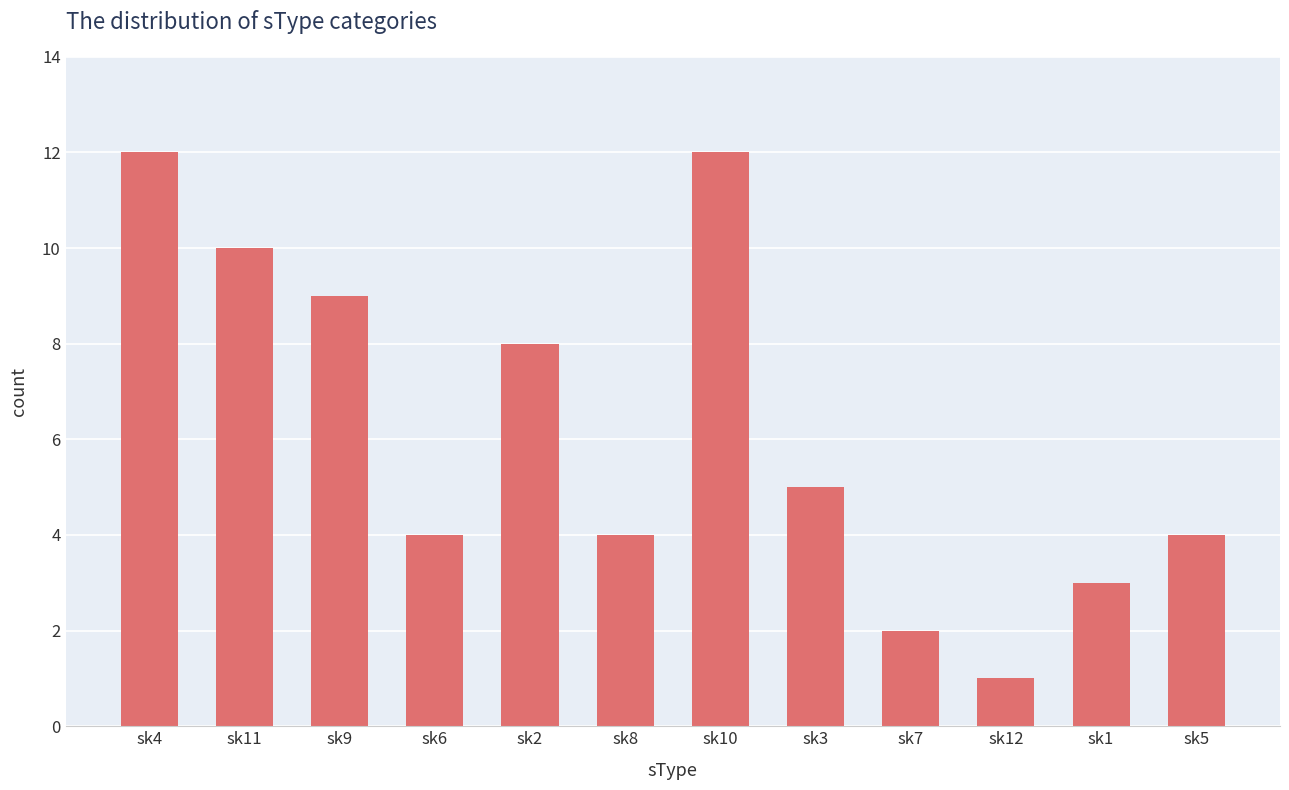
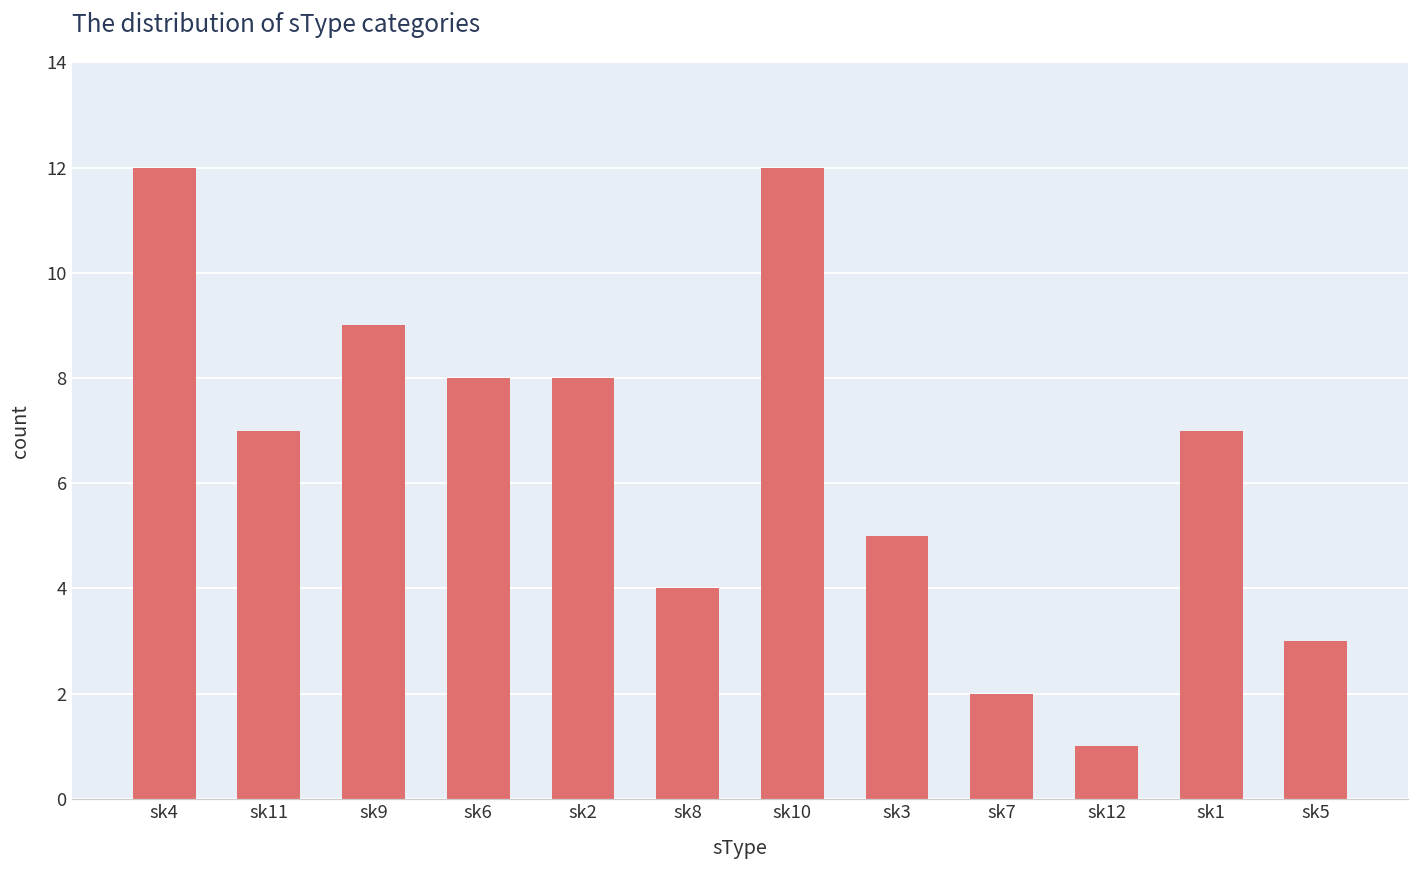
  {
    "sk4": 12,
-   "sk11": 10,
+   "sk11": 7,
    "sk9": 9,
-   "sk6": 4,
+   "sk6": 8,
    "sk2": 8,
    "sk8": 4,
    "sk10": 12,
    "sk3": 5,
    "sk7": 2,
    "sk12": 1,
-   "sk1": 3,
-   "sk5": 4
+   "sk1": 7,
+   "sk5": 3
  }
